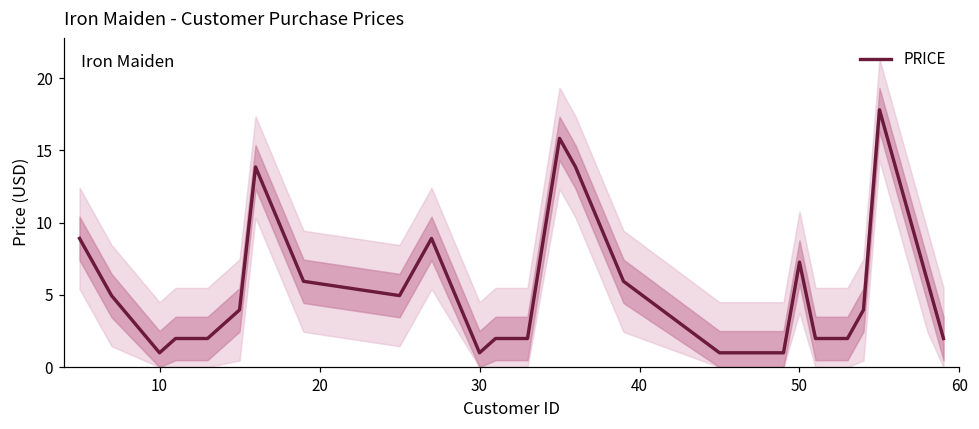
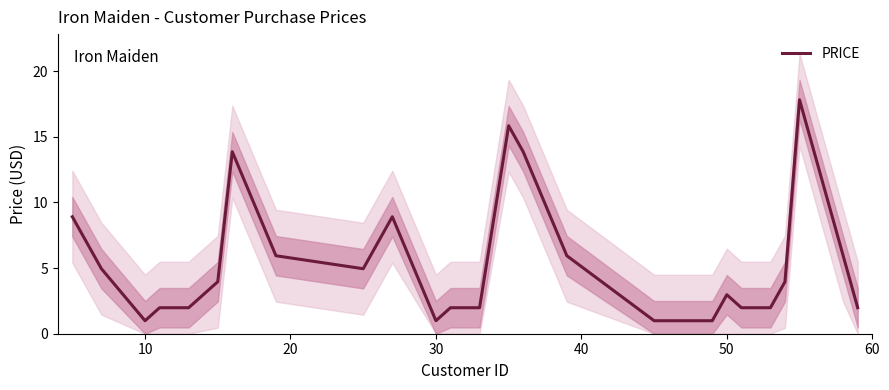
  {
    "PRICE": {
      "10": 1.0,
      "30": 1.0,
-     "50": 7.3
+     "50": 3.0
    }
  }
